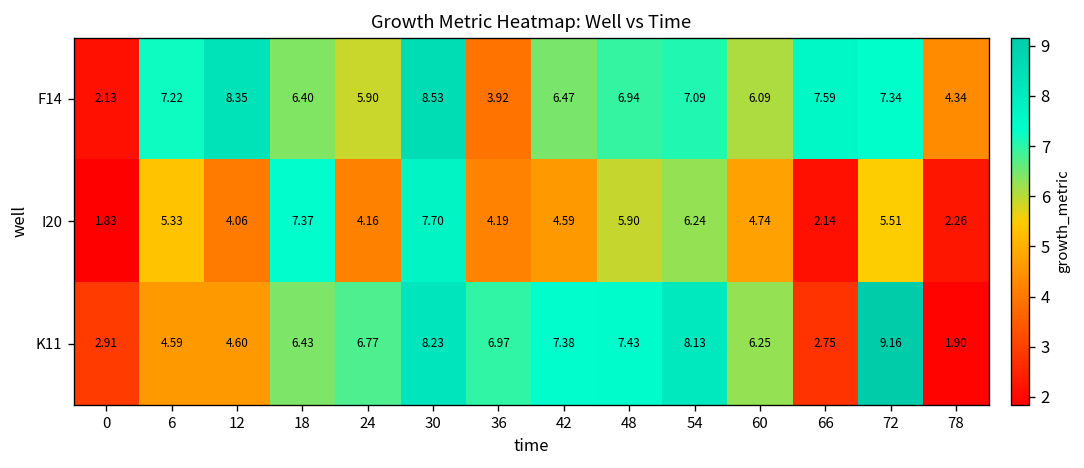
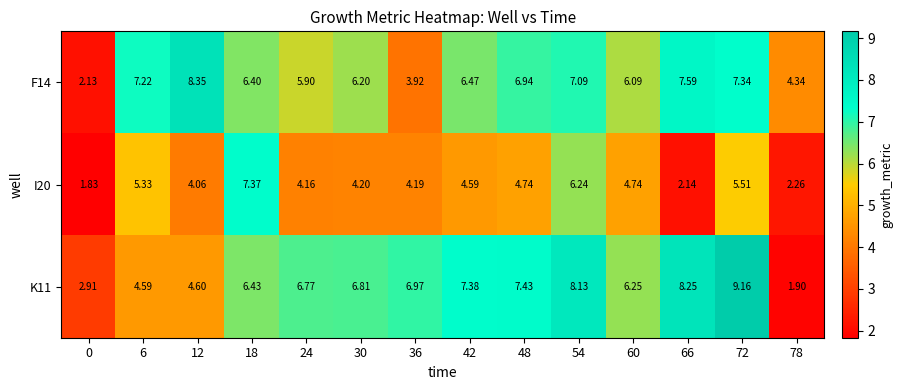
  {
    "F14": {
      "0": 2.13,
      "6": 7.22,
      "12": 8.35,
      "18": 6.40,
      "24": 5.90,
-     "30": 8.53,
+     "30": 6.20,
      "36": 3.92,
      "42": 6.47,
      "48": 6.94,
      "54": 7.09,
      "60": 6.09,
      "66": 7.59,
      "72": 7.34,
      "78": 4.34
    },
    "I20": {
      "0": 1.83,
      "6": 5.33,
      "12": 4.06,
      "18": 7.37,
      "24": 4.16,
-     "30": 7.70,
+     "30": 4.20,
      "36": 4.19,
      "42": 4.59,
-     "48": 5.90,
+     "48": 4.74,
      "54": 6.24,
      "60": 4.74,
      "66": 2.14,
      "72": 5.51,
      "78": 2.26
    },
    "K11": {
      "0": 2.91,
      "6": 4.59,
      "12": 4.60,
      "18": 6.43,
      "24": 6.77,
-     "30": 8.23,
+     "30": 6.81,
      "36": 6.97,
      "42": 7.38,
      "48": 7.43,
      "54": 8.13,
      "60": 6.25,
-     "66": 2.75,
+     "66": 8.25,
      "72": 9.16,
      "78": 1.90
    }
  }
